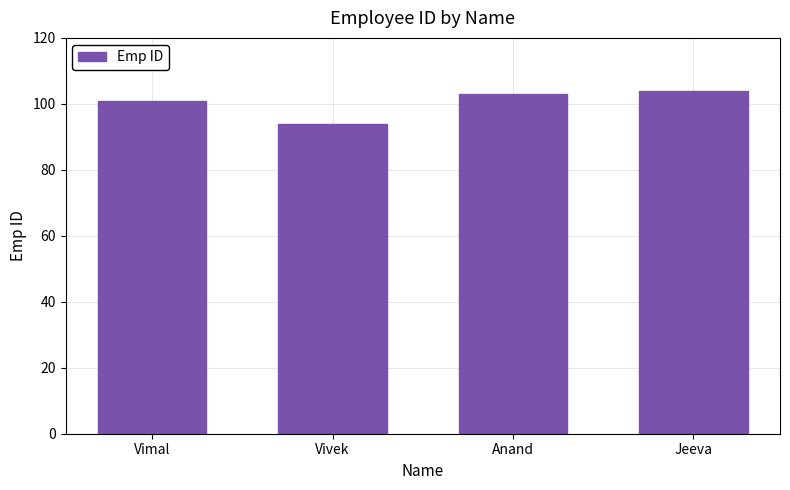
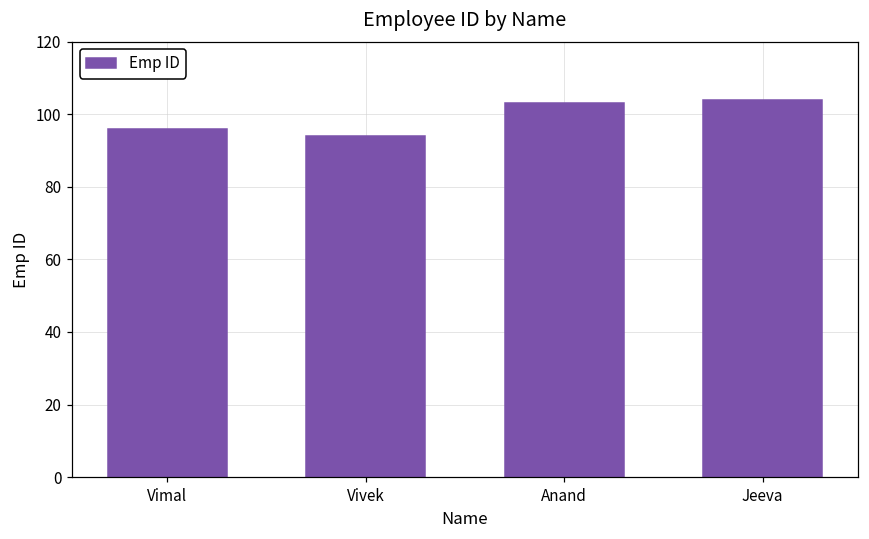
  {
-   "Vimal": 101,
+   "Vimal": 96,
    "Vivek": 94,
    "Anand": 103,
    "Jeeva": 104
  }
